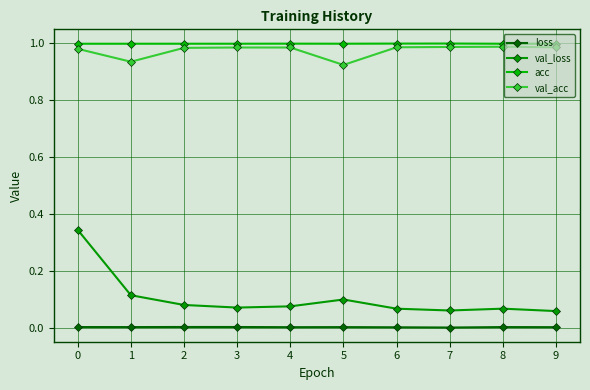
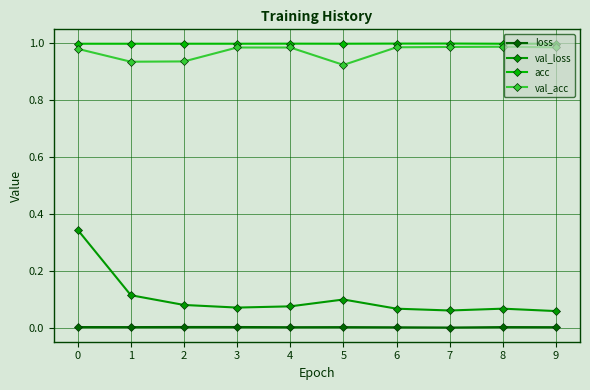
  {
    "val_acc": {
      "0": 0.98,
      "1": 0.94,
-     "2": 0.98,
+     "2": 0.94,
      "3": 0.99,
      "4": 0.99,
      "5": 0.92,
      "6": 0.99,
      "7": 0.99,
      "8": 0.99
    }
  }
